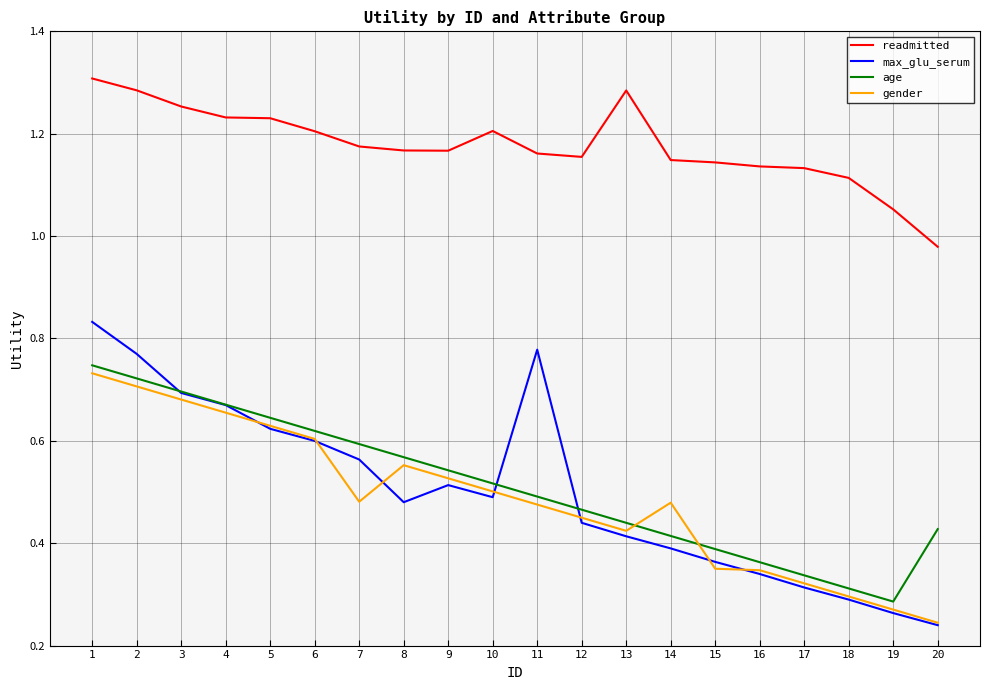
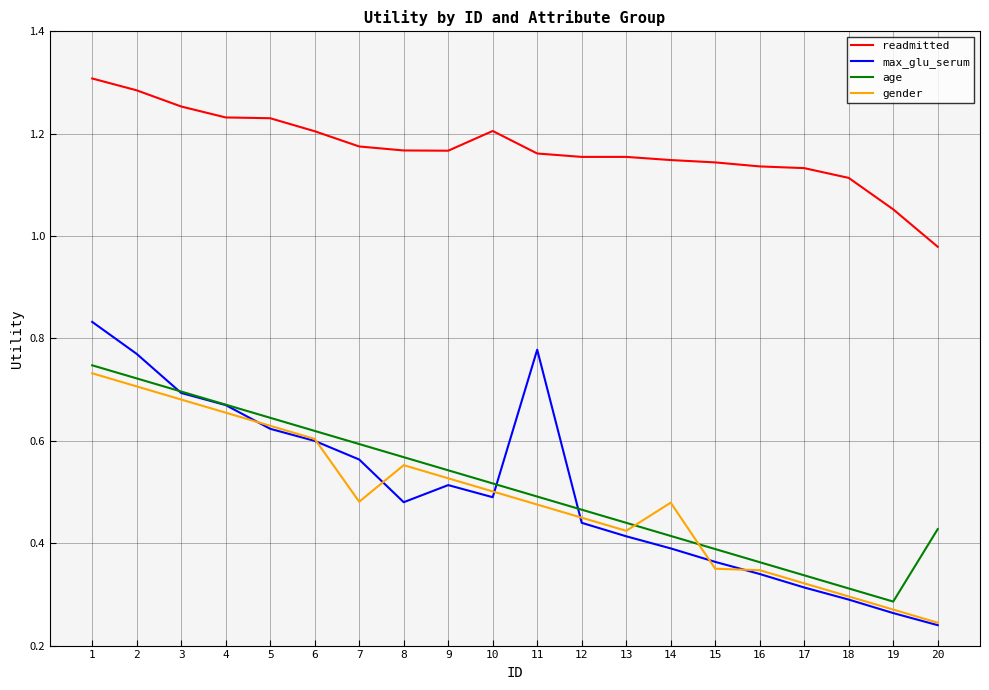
  {
    "readmitted": {
      "1": 1.31,
      "2": 1.28,
      "3": 1.25,
      "4": 1.23,
      "5": 1.23,
      "6": 1.20,
      "7": 1.18,
      "8": 1.17,
      "9": 1.17,
      "10": 1.21,
      "11": 1.16,
      "12": 1.15,
-     "13": 1.28,
+     "13": 1.15,
      "14": 1.15,
      "15": 1.14,
      "16": 1.14,
      "17": 1.13,
      "18": 1.11,
      "19": 1.05,
      "20": 0.98
    },
    "max_glu_serum": {
      "1": 0.83,
      "2": 0.77,
      "5": 0.62,
      "7": 0.56,
      "8": 0.48,
      "9": 0.51,
      "10": 0.49,
      "11": 0.78,
      "12": 0.44,
      "13": 0.41,
      "14": 0.39,
      "15": 0.36,
      "16": 0.34,
      "17": 0.31,
      "18": 0.29,
      "19": 0.26
    },
    "age": {
      "1": 0.75,
      "2": 0.72,
      "5": 0.65,
      "6": 0.62,
      "7": 0.59,
      "8": 0.57,
      "9": 0.54,
      "10": 0.52,
      "11": 0.49,
      "12": 0.47,
      "13": 0.44,
      "14": 0.41,
      "15": 0.39,
      "16": 0.36,
      "17": 0.34,
      "18": 0.31,
      "19": 0.29,
      "20": 0.43
    },
    "gender": {
      "1": 0.73,
      "2": 0.71,
      "3": 0.68,
      "4": 0.66,
      "5": 0.63,
      "7": 0.48,
      "8": 0.55,
      "9": 0.53,
      "10": 0.50,
      "11": 0.48,
      "12": 0.45,
      "13": 0.42,
      "14": 0.48,
      "15": 0.35,
      "16": 0.35,
      "17": 0.32,
      "18": 0.30,
      "19": 0.27
    }
  }
